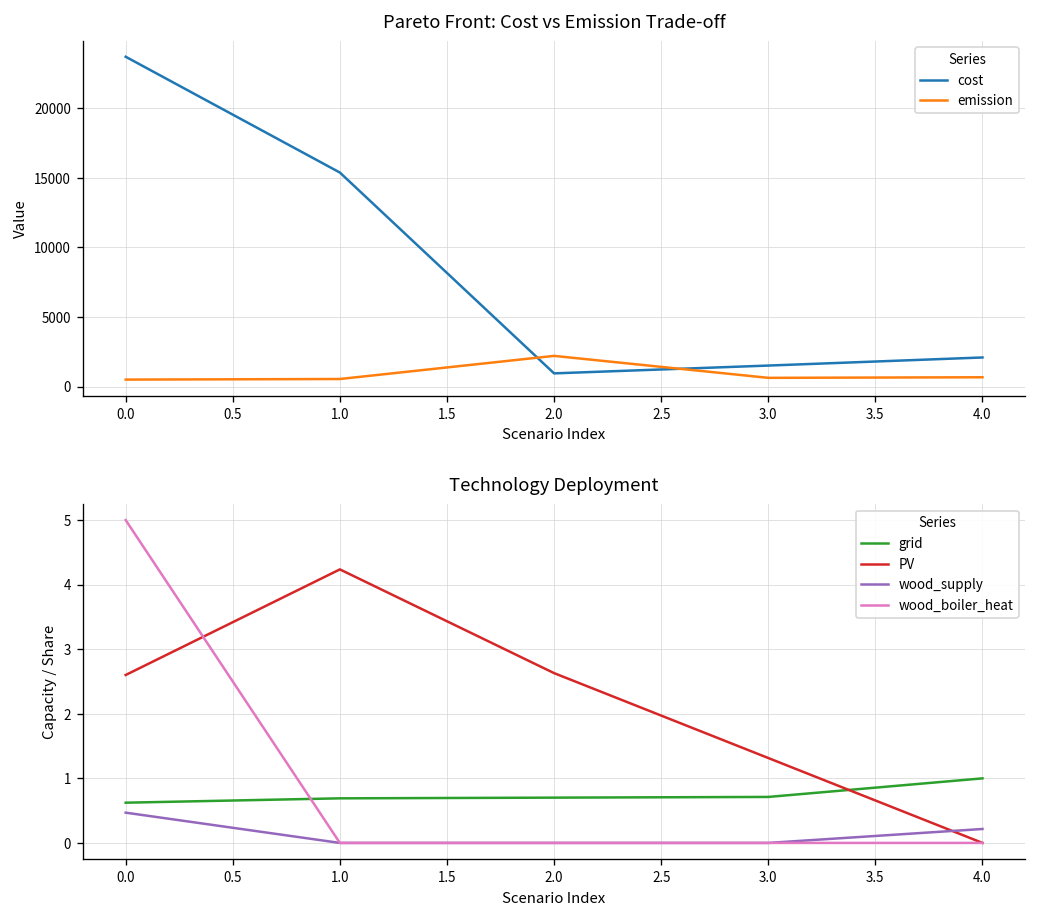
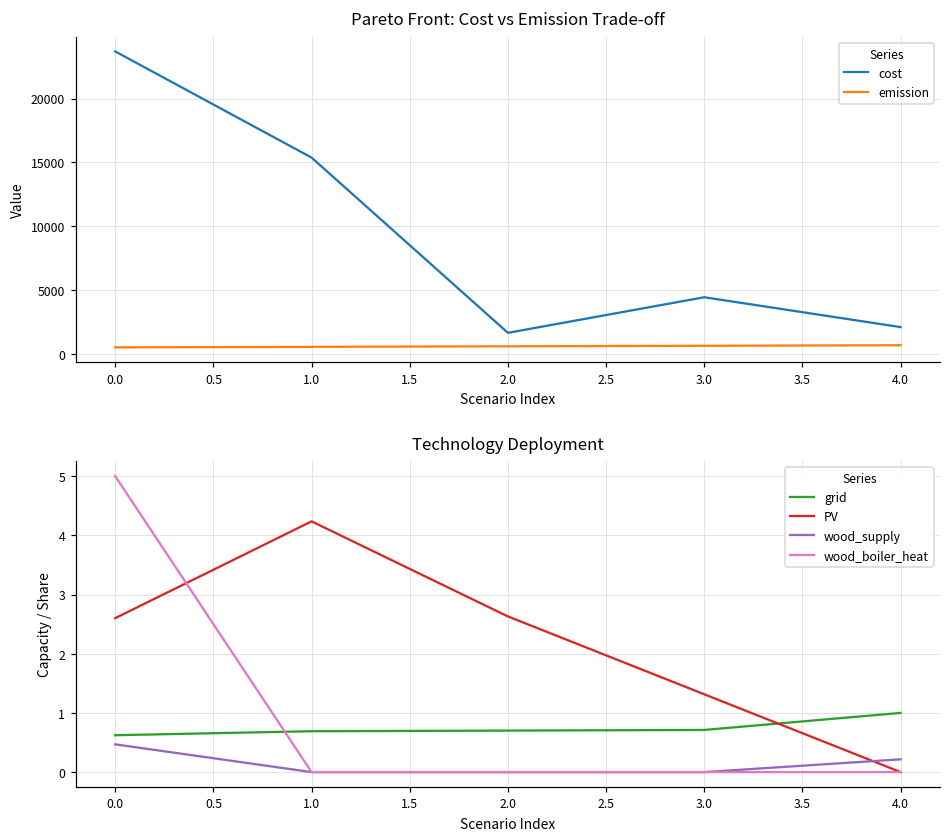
  {
    "Pareto Front: Cost vs Emission Trade-off": {
      "cost": {
        "0.0": 23700,
        "1.0": 15400,
-       "2.0": 1000,
-       "3.0": 1500,
+       "2.0": 1600,
+       "3.0": 4400,
        "4.0": 2100
      },
      "emission": {
        "0.0": 500,
        "1.0": 500,
-       "2.0": 2200,
+       "2.0": 600,
        "3.0": 600,
        "4.0": 700
      }
    },
    "Technology Deployment": {
      "grid": {
        "0.0": 0.6,
        "1.0": 0.7,
        "2.0": 0.7,
        "3.0": 0.7,
        "4.0": 1.0
      },
      "PV": {
        "0.0": 2.6,
        "1.0": 4.2,
        "2.0": 2.6,
        "3.0": 1.3
      },
      "wood_supply": {
        "0.0": 0.5,
        "4.0": 0.2
      },
      "wood_boiler_heat": {
        "0.0": 5.0
      }
    }
  }
